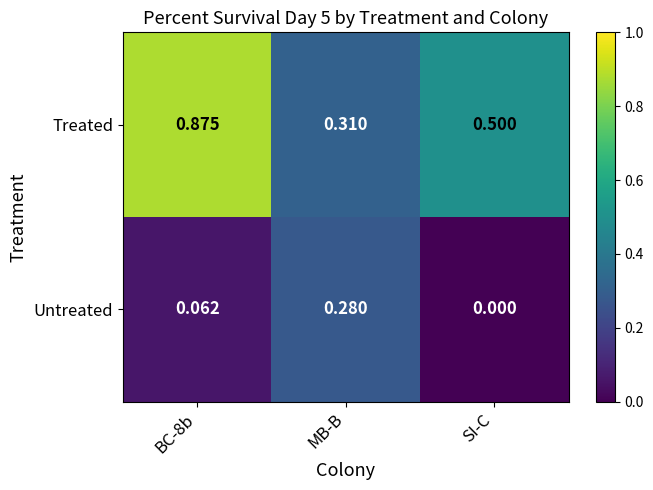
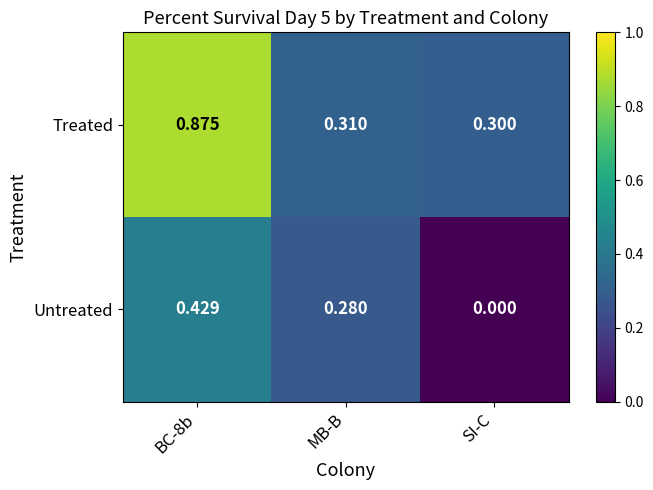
  {
    "Treated": {
      "BC-8b": 0.875,
      "MB-B": 0.310,
-     "SI-C": 0.500
+     "SI-C": 0.300
    },
    "Untreated": {
-     "BC-8b": 0.062,
+     "BC-8b": 0.429,
      "MB-B": 0.280,
      "SI-C": 0.000
    }
  }
